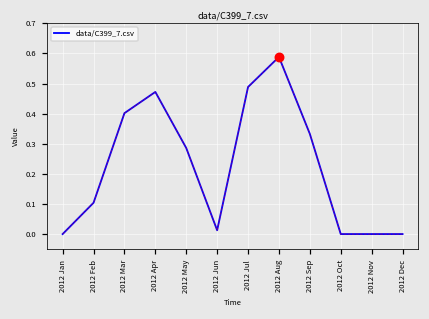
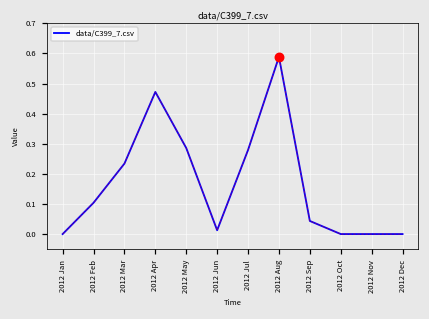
  {
    "data/C399_7.csv": {
      "2012 Jan": 0.00,
      "2012 Feb": 0.10,
-     "2012 Mar": 0.40,
+     "2012 Mar": 0.23,
      "2012 Apr": 0.47,
      "2012 May": 0.29,
      "2012 Jun": 0.01,
-     "2012 Jul": 0.49,
-     "2012 Sep": 0.33,
+     "2012 Jul": 0.28,
+     "2012 Sep": 0.04,
      "2012 Oct": 0.00,
      "2012 Nov": 0.00,
      "2012 Dec": 0.00
    }
  }
